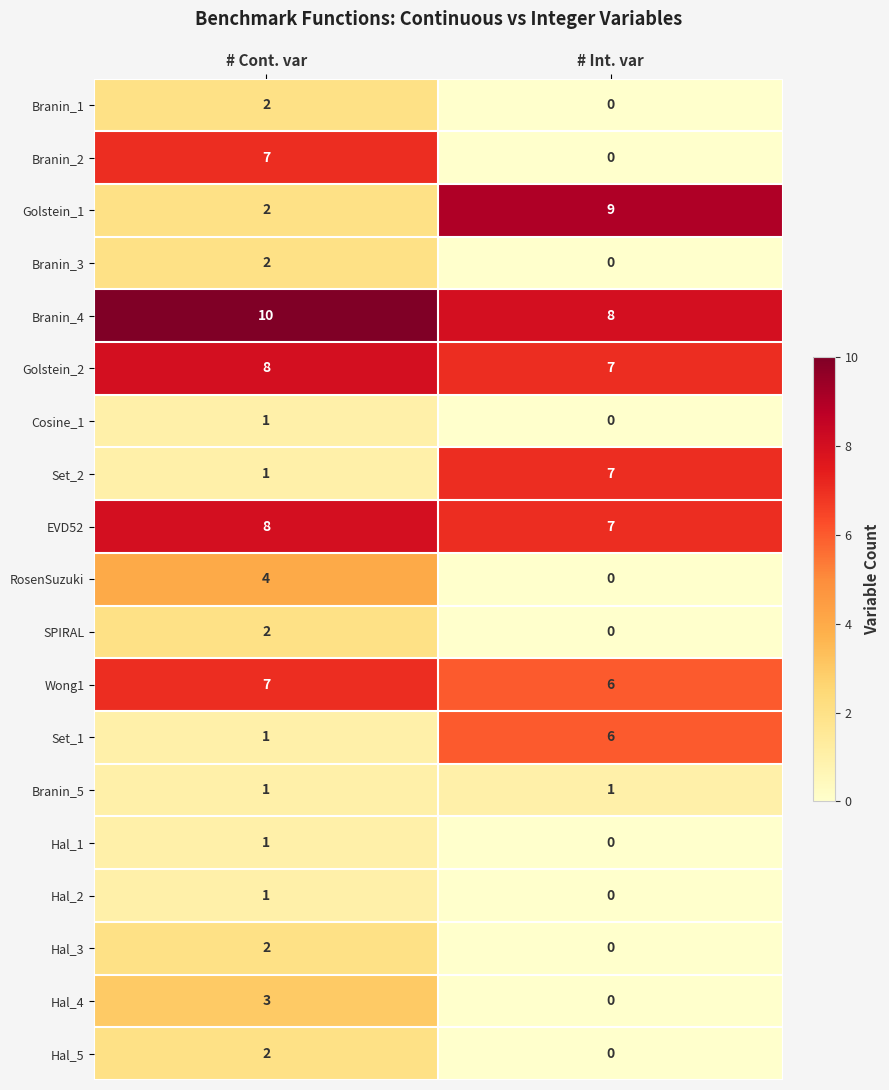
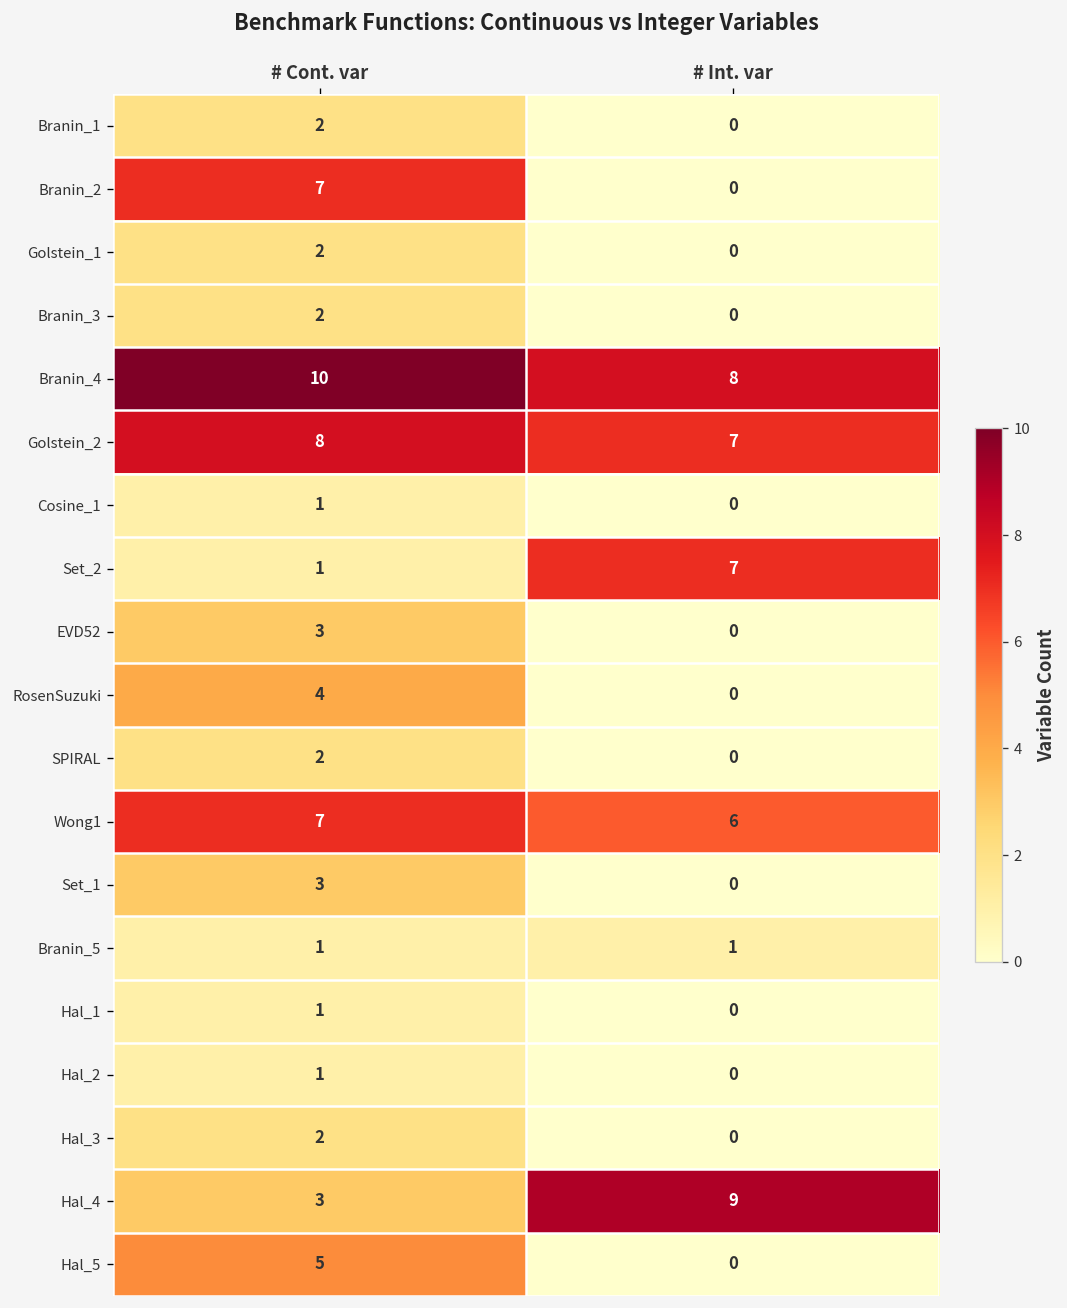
  {
    "Branin_1": {
      "# Cont. var": 2,
      "# Int. var": 0
    },
    "Branin_2": {
      "# Cont. var": 7,
      "# Int. var": 0
    },
    "Golstein_1": {
      "# Cont. var": 2,
-     "# Int. var": 9
+     "# Int. var": 0
    },
    "Branin_3": {
      "# Cont. var": 2,
      "# Int. var": 0
    },
    "Branin_4": {
      "# Cont. var": 10,
      "# Int. var": 8
    },
    "Golstein_2": {
      "# Cont. var": 8,
      "# Int. var": 7
    },
    "Cosine_1": {
      "# Cont. var": 1,
      "# Int. var": 0
    },
    "Set_2": {
      "# Cont. var": 1,
      "# Int. var": 7
    },
    "EVD52": {
-     "# Cont. var": 8,
-     "# Int. var": 7
+     "# Cont. var": 3,
+     "# Int. var": 0
    },
    "RosenSuzuki": {
      "# Cont. var": 4,
      "# Int. var": 0
    },
    "SPIRAL": {
      "# Cont. var": 2,
      "# Int. var": 0
    },
    "Wong1": {
      "# Cont. var": 7,
      "# Int. var": 6
    },
    "Set_1": {
-     "# Cont. var": 1,
-     "# Int. var": 6
+     "# Cont. var": 3,
+     "# Int. var": 0
    },
    "Branin_5": {
      "# Cont. var": 1,
      "# Int. var": 1
    },
    "Hal_1": {
      "# Cont. var": 1,
      "# Int. var": 0
    },
    "Hal_2": {
      "# Cont. var": 1,
      "# Int. var": 0
    },
    "Hal_3": {
      "# Cont. var": 2,
      "# Int. var": 0
    },
    "Hal_4": {
      "# Cont. var": 3,
-     "# Int. var": 0
+     "# Int. var": 9
    },
    "Hal_5": {
-     "# Cont. var": 2,
+     "# Cont. var": 5,
      "# Int. var": 0
    }
  }
